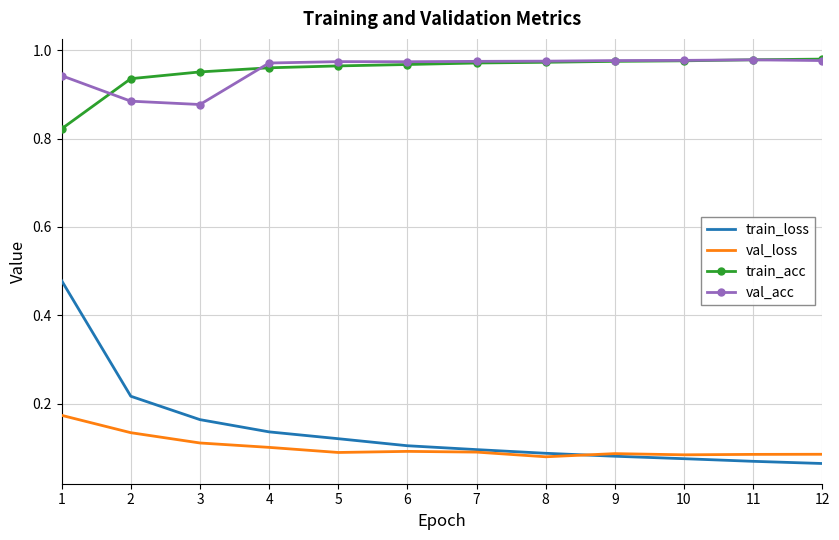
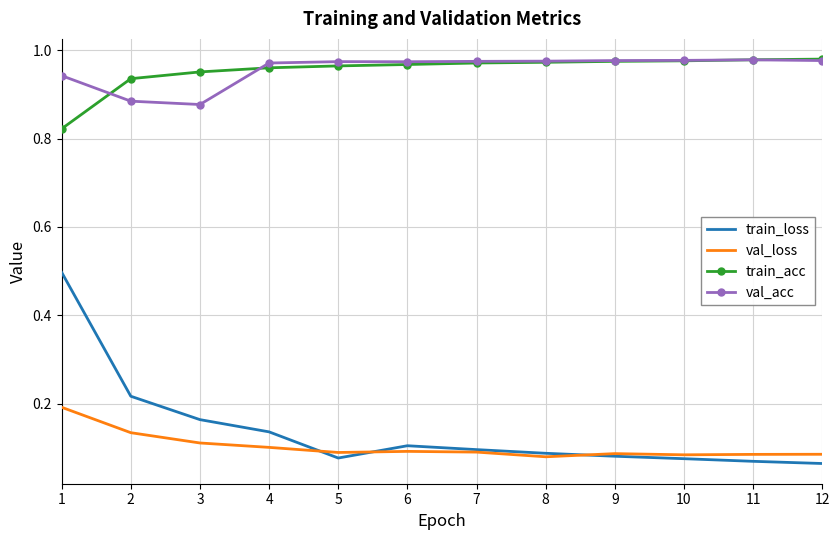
  {
    "train_loss": {
-     "1": 0.48,
+     "1": 0.50,
      "2": 0.22,
      "3": 0.16,
      "4": 0.14,
-     "5": 0.12,
+     "5": 0.08,
      "6": 0.10,
      "8": 0.09,
      "9": 0.08,
      "10": 0.08,
      "11": 0.07,
      "12": 0.06
    },
    "val_loss": {
-     "1": 0.17,
+     "1": 0.19,
      "2": 0.13,
      "3": 0.11,
      "4": 0.10,
      "5": 0.09,
      "6": 0.09,
      "8": 0.08,
      "9": 0.09,
      "10": 0.08,
      "11": 0.08,
      "12": 0.09
    },
    "train_acc": {
      "1": 0.82,
      "2": 0.94,
      "3": 0.95,
      "4": 0.96,
      "5": 0.96,
      "6": 0.97
    },
    "val_acc": {
      "1": 0.94,
      "2": 0.88,
      "3": 0.88,
      "4": 0.97,
      "5": 0.97,
      "6": 0.97
    }
  }
